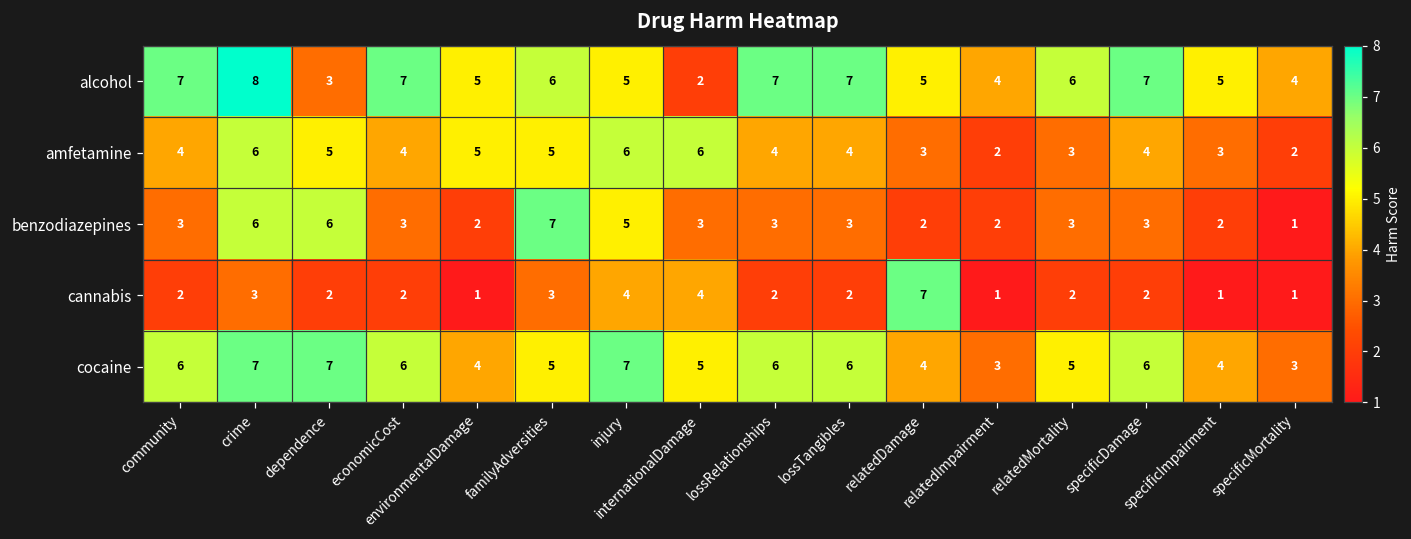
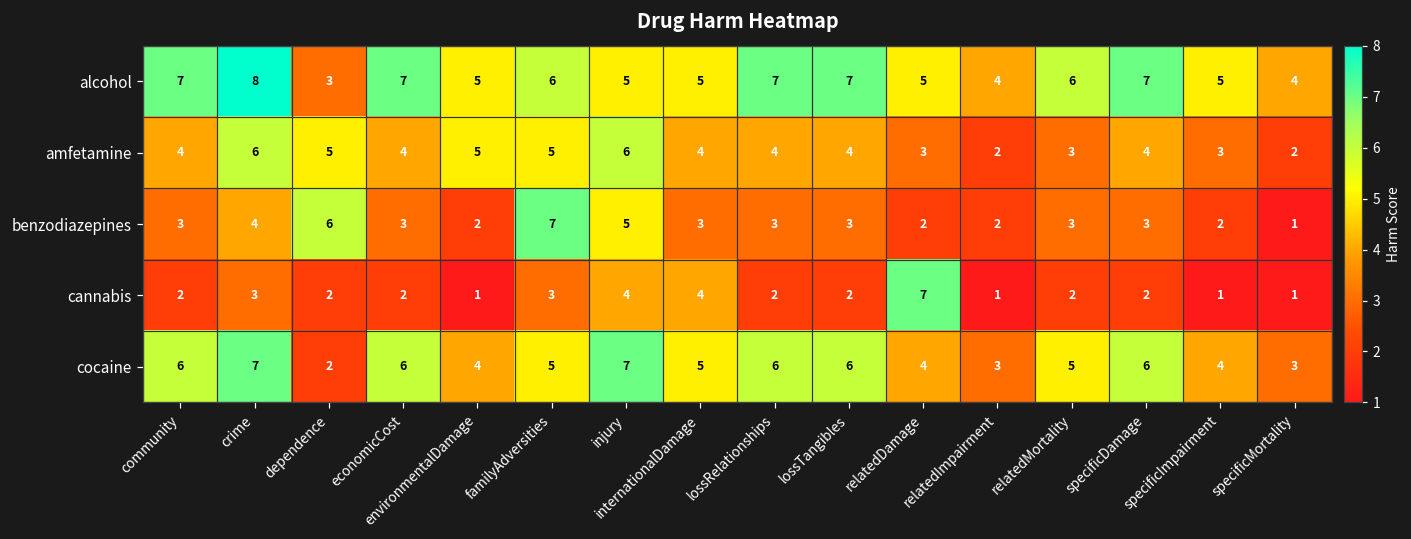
  {
    "alcohol": {
      "community": 7,
      "crime": 8,
      "dependence": 3,
      "economicCost": 7,
      "environmentalDamage": 5,
      "familyAdversities": 6,
      "injury": 5,
-     "internationalDamage": 2,
+     "internationalDamage": 5,
      "lossRelationships": 7,
      "lossTangibles": 7,
      "relatedDamage": 5,
      "relatedImpairment": 4,
      "relatedMortality": 6,
      "specificDamage": 7,
      "specificImpairment": 5,
      "specificMortality": 4
    },
    "amfetamine": {
      "community": 4,
      "crime": 6,
      "dependence": 5,
      "economicCost": 4,
      "environmentalDamage": 5,
      "familyAdversities": 5,
      "injury": 6,
-     "internationalDamage": 6,
+     "internationalDamage": 4,
      "lossRelationships": 4,
      "lossTangibles": 4,
      "relatedDamage": 3,
      "relatedImpairment": 2,
      "relatedMortality": 3,
      "specificDamage": 4,
      "specificImpairment": 3,
      "specificMortality": 2
    },
    "benzodiazepines": {
      "community": 3,
-     "crime": 6,
+     "crime": 4,
      "dependence": 6,
      "economicCost": 3,
      "environmentalDamage": 2,
      "familyAdversities": 7,
      "injury": 5,
      "internationalDamage": 3,
      "lossRelationships": 3,
      "lossTangibles": 3,
      "relatedDamage": 2,
      "relatedImpairment": 2,
      "relatedMortality": 3,
      "specificDamage": 3,
      "specificImpairment": 2,
      "specificMortality": 1
    },
    "cannabis": {
      "community": 2,
      "crime": 3,
      "dependence": 2,
      "economicCost": 2,
      "environmentalDamage": 1,
      "familyAdversities": 3,
      "injury": 4,
      "internationalDamage": 4,
      "lossRelationships": 2,
      "lossTangibles": 2,
      "relatedDamage": 7,
      "relatedImpairment": 1,
      "relatedMortality": 2,
      "specificDamage": 2,
      "specificImpairment": 1,
      "specificMortality": 1
    },
    "cocaine": {
      "community": 6,
      "crime": 7,
-     "dependence": 7,
+     "dependence": 2,
      "economicCost": 6,
      "environmentalDamage": 4,
      "familyAdversities": 5,
      "injury": 7,
      "internationalDamage": 5,
      "lossRelationships": 6,
      "lossTangibles": 6,
      "relatedDamage": 4,
      "relatedImpairment": 3,
      "relatedMortality": 5,
      "specificDamage": 6,
      "specificImpairment": 4,
      "specificMortality": 3
    }
  }
